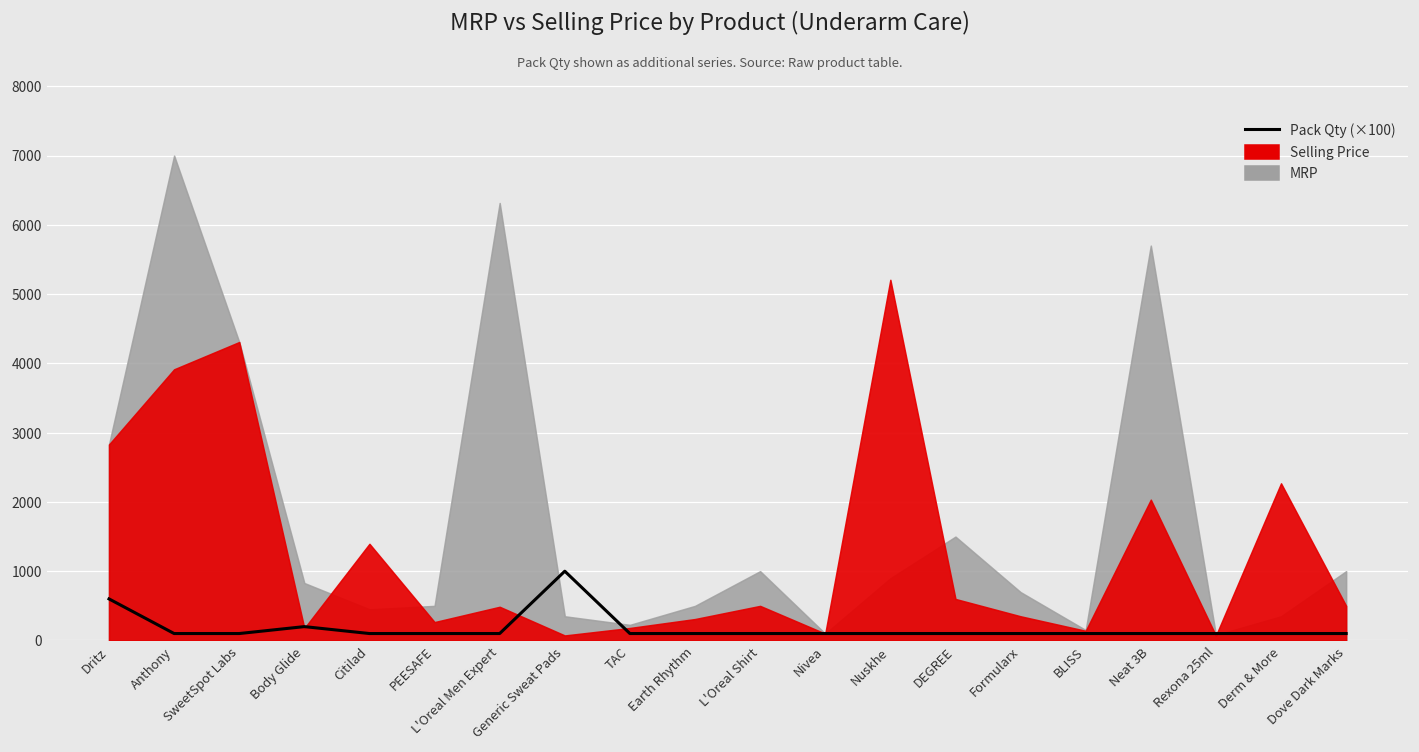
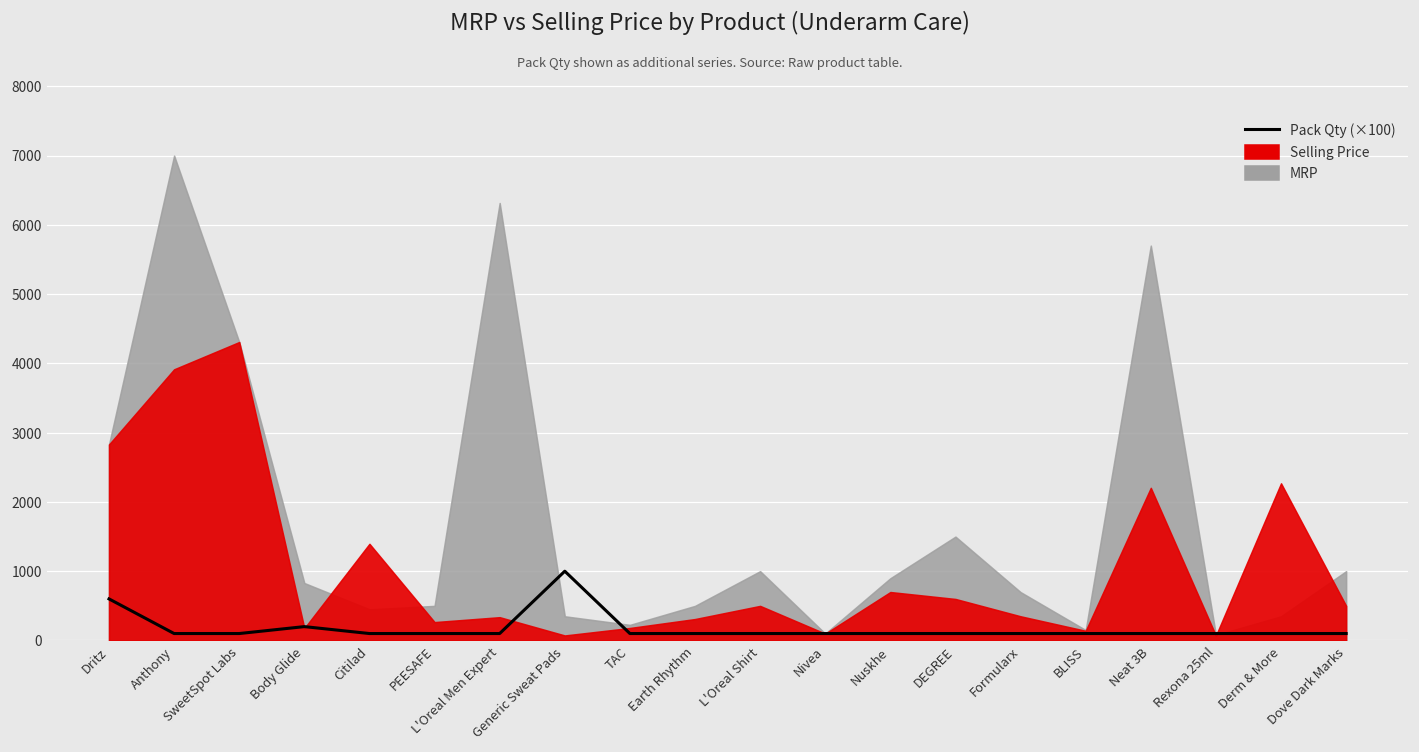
  {
    "Pack Qty (×100)": {
      "Dritz": 600,
      "Anthony": 100,
      "SweetSpot Labs": 100,
      "Citilad": 100,
      "PEESAFE": 100,
      "L'Oreal Men Expert": 100,
      "Generic Sweat Pads": 1000,
      "TAC": 100,
      "Earth Rhythm": 100,
      "L'Oreal Shirt": 100,
      "Nuskhe": 100,
      "DEGREE": 100,
      "Formularx": 100,
      "Neat 3B": 100,
      "Derm & More": 100,
      "Dove Dark Marks": 100
    },
    "MRP": {
      "Anthony": 7000,
      "Body Glide": 800,
      "Citilad": 500,
      "PEESAFE": 500,
      "L'Oreal Men Expert": 6300,
      "Generic Sweat Pads": 300,
      "TAC": 200,
      "Earth Rhythm": 500,
      "L'Oreal Shirt": 1000,
      "Nuskhe": 900,
      "DEGREE": 1500,
      "Formularx": 700,
      "Neat 3B": 5700,
      "Derm & More": 300,
      "Dove Dark Marks": 1000
    },
    "Selling Price": {
      "Anthony": 3900,
      "Citilad": 1400,
      "PEESAFE": 300,
-     "L'Oreal Men Expert": 500,
+     "L'Oreal Men Expert": 300,
      "Generic Sweat Pads": 100,
      "TAC": 200,
      "Earth Rhythm": 300,
      "L'Oreal Shirt": 500,
-     "Nuskhe": 5200,
+     "Nuskhe": 700,
      "DEGREE": 600,
      "Formularx": 300,
-     "Neat 3B": 2000,
+     "Neat 3B": 2200,
      "Derm & More": 2300,
      "Dove Dark Marks": 500
    }
  }
